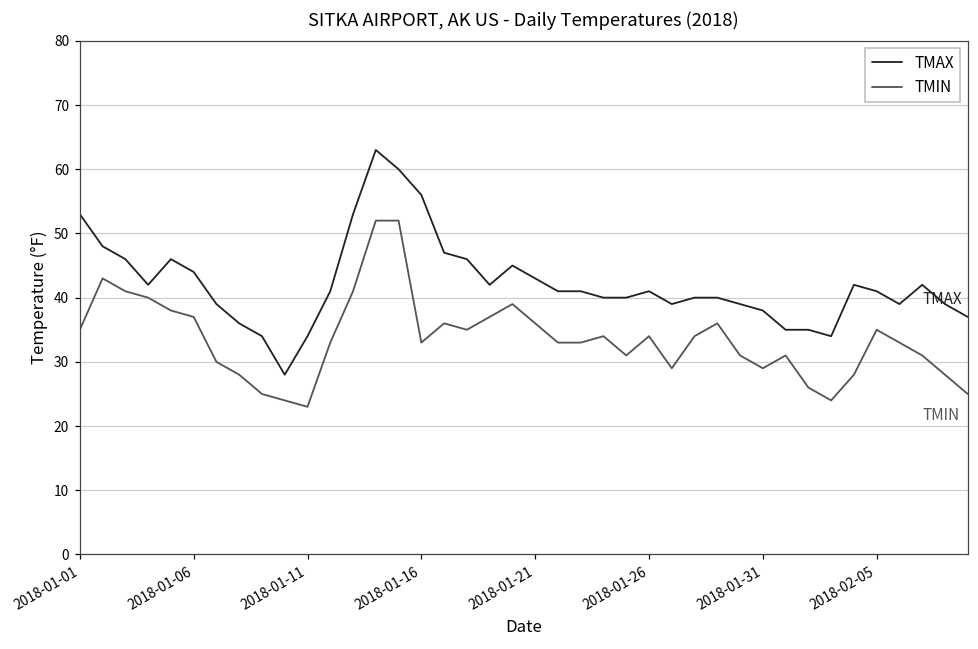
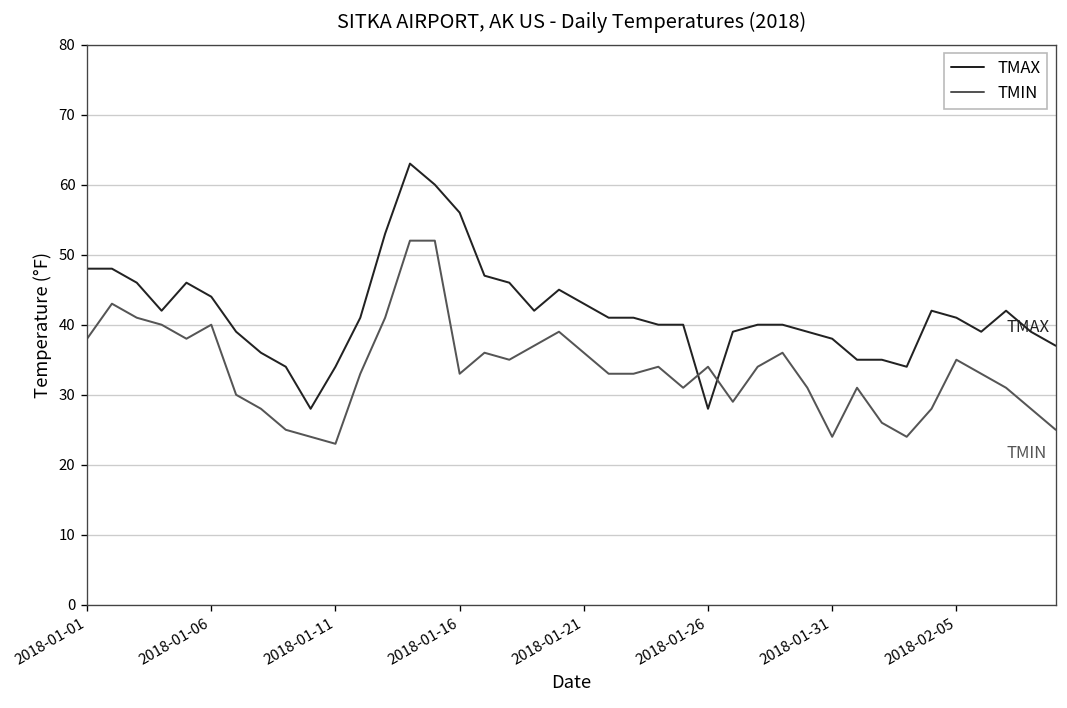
  {
    "TMAX": {
-     "2018-01-01": 53,
+     "2018-01-01": 48,
      "2018-01-06": 44,
      "2018-01-11": 34,
      "2018-01-16": 56,
      "2018-01-21": 43,
-     "2018-01-26": 41,
+     "2018-01-26": 28,
      "2018-01-31": 38,
      "2018-02-05": 41
    },
    "TMIN": {
-     "2018-01-01": 35,
-     "2018-01-06": 37,
+     "2018-01-01": 38,
+     "2018-01-06": 40,
      "2018-01-11": 23,
      "2018-01-16": 33,
      "2018-01-21": 36,
      "2018-01-26": 34,
-     "2018-01-31": 29,
+     "2018-01-31": 24,
      "2018-02-05": 35
    }
  }
